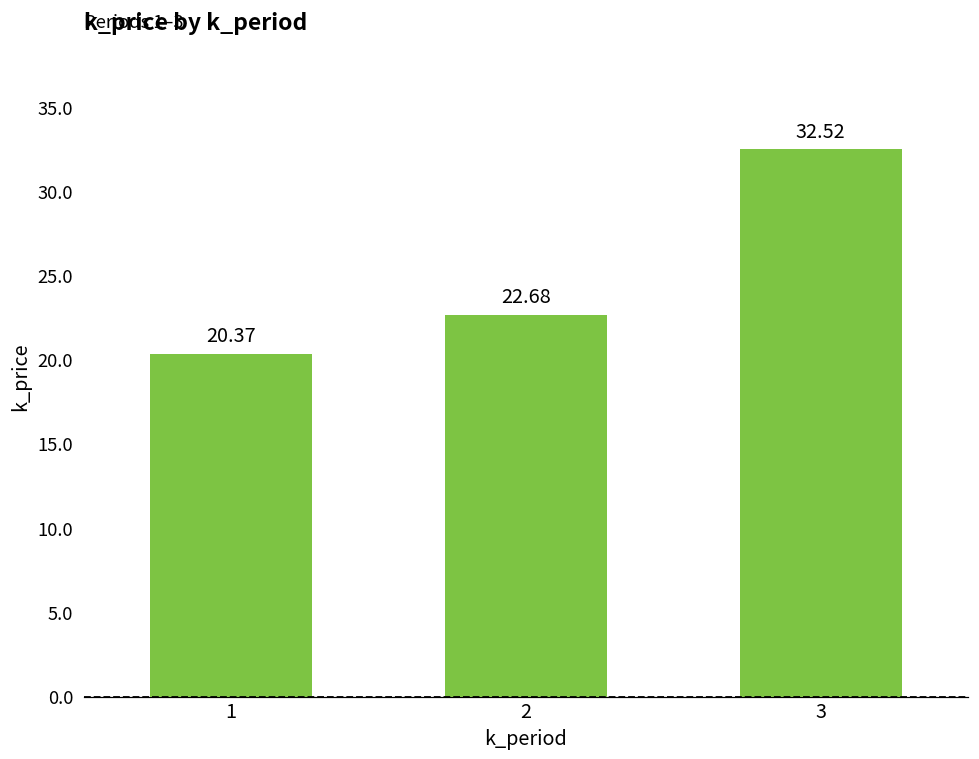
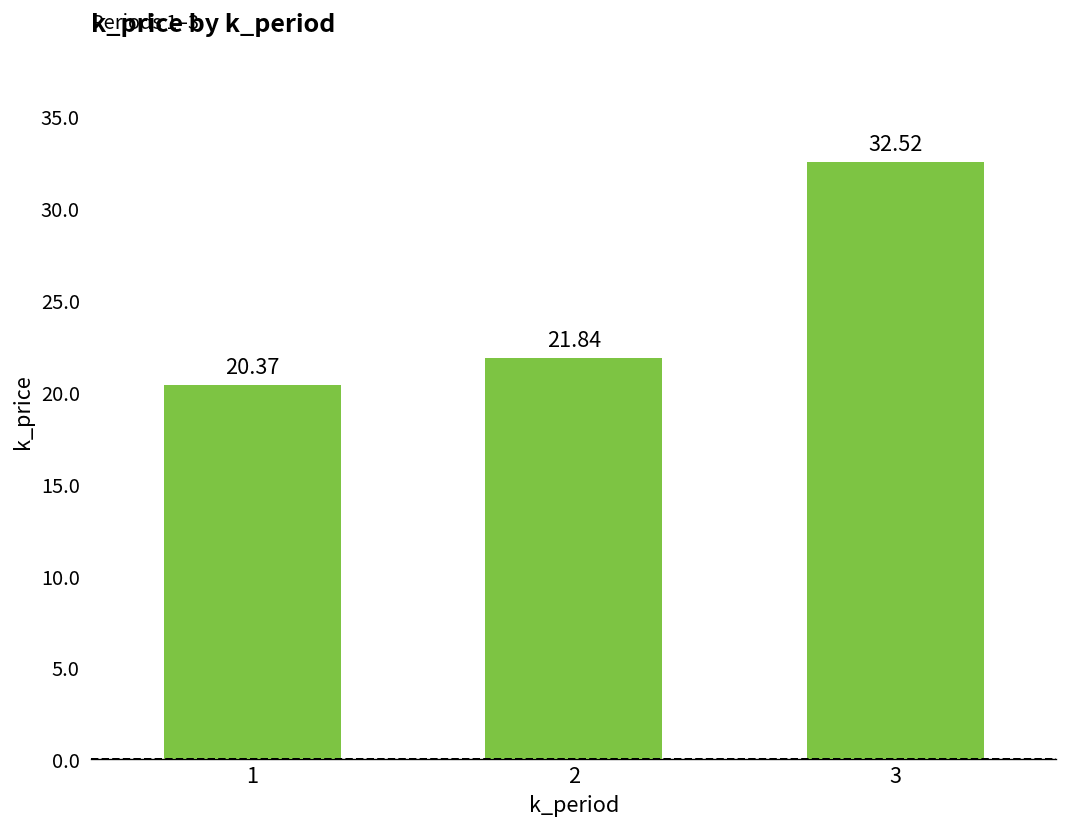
  {
    "1": 20.37,
-   "2": 22.68,
+   "2": 21.84,
    "3": 32.52
  }
